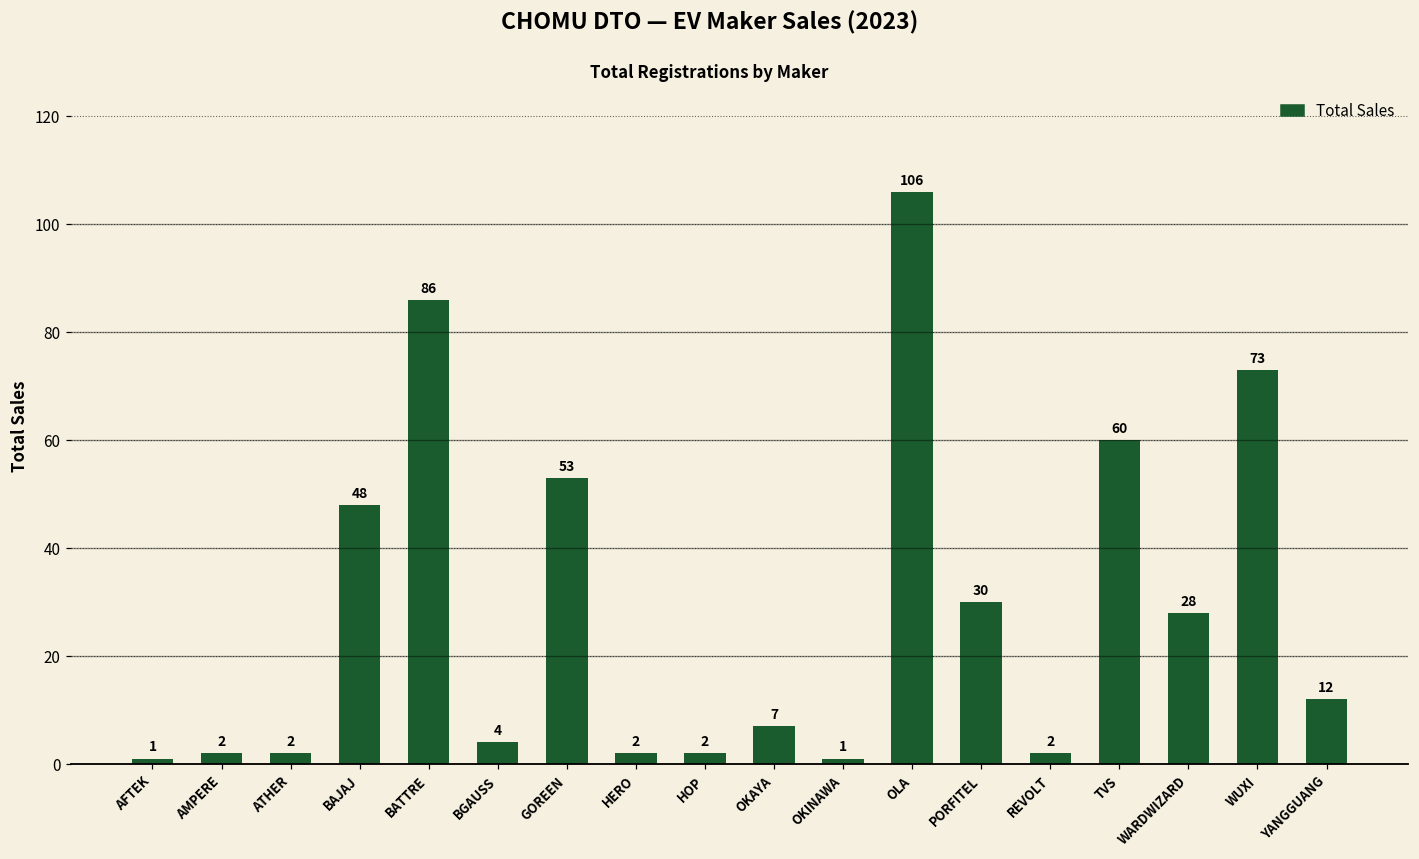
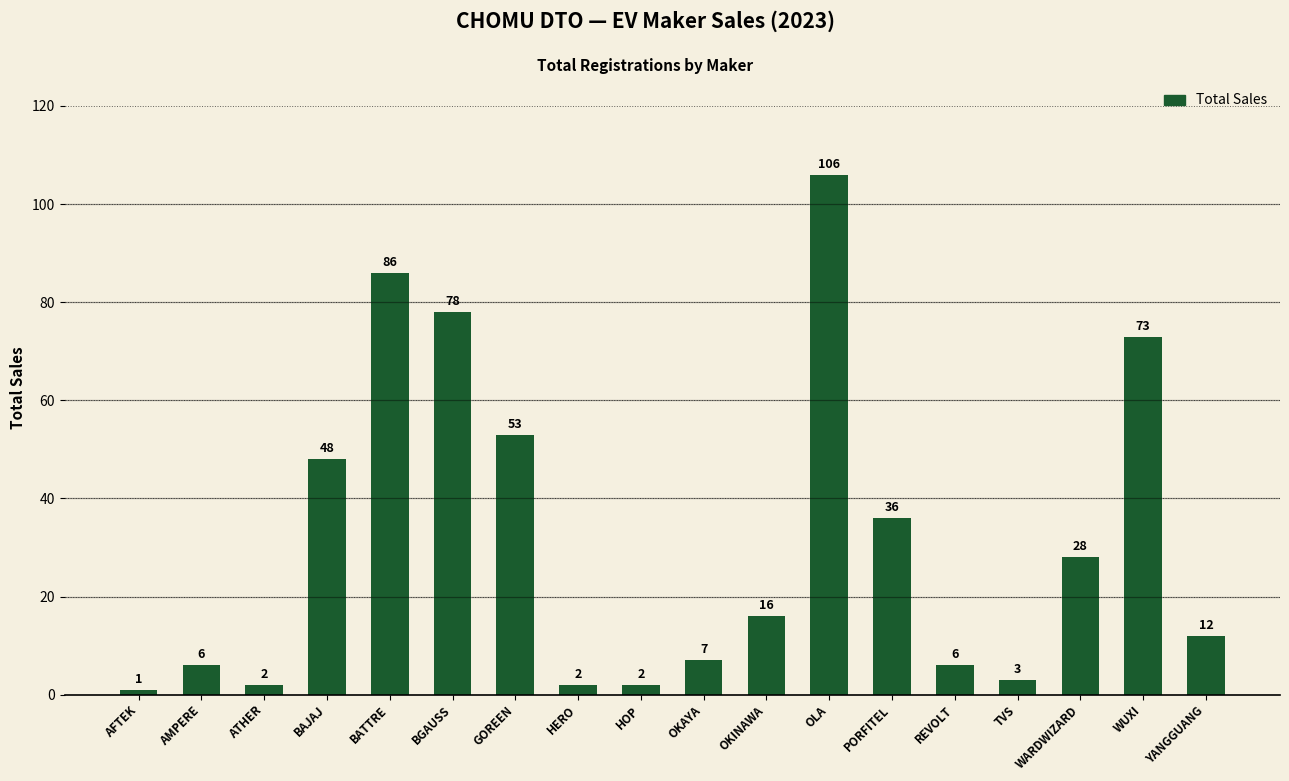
  {
    "AFTEK": 1,
-   "AMPERE": 2,
+   "AMPERE": 6,
    "ATHER": 2,
    "BAJAJ": 48,
    "BATTRE": 86,
-   "BGAUSS": 4,
+   "BGAUSS": 78,
    "GOREEN": 53,
    "HERO": 2,
    "HOP": 2,
    "OKAYA": 7,
-   "OKINAWA": 1,
+   "OKINAWA": 16,
    "OLA": 106,
-   "PORFITEL": 30,
-   "REVOLT": 2,
-   "TVS": 60,
+   "PORFITEL": 36,
+   "REVOLT": 6,
+   "TVS": 3,
    "WARDWIZARD": 28,
    "WUXI": 73,
    "YANGGUANG": 12
  }
